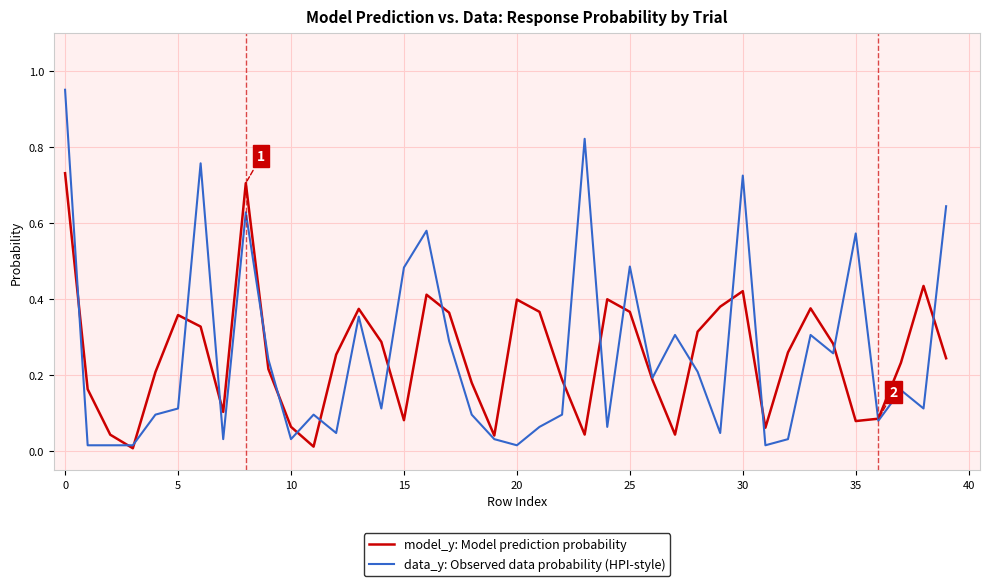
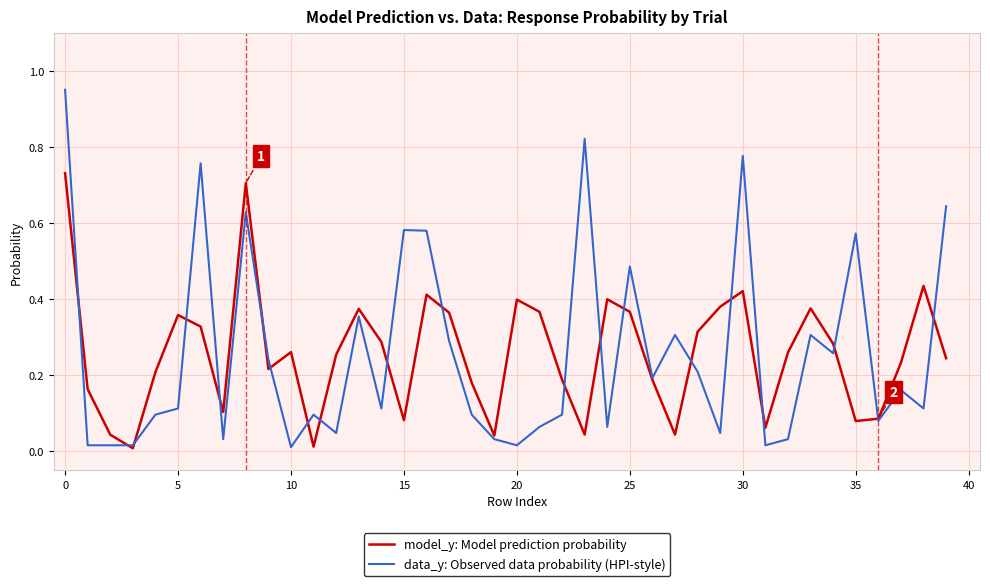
  {
    "model_y: Model prediction probability": {
      "0": 0.73,
      "5": 0.36,
-     "10": 0.06,
+     "10": 0.26,
      "15": 0.08,
      "20": 0.40,
      "25": 0.37,
      "30": 0.42,
      "35": 0.08
    },
    "data_y: Observed data probability (HPI-style)": {
      "0": 0.95,
      "5": 0.11,
-     "10": 0.03,
-     "15": 0.48,
+     "10": 0.01,
+     "15": 0.58,
      "20": 0.02,
      "25": 0.49,
-     "30": 0.73,
+     "30": 0.78,
      "35": 0.57
    }
  }
